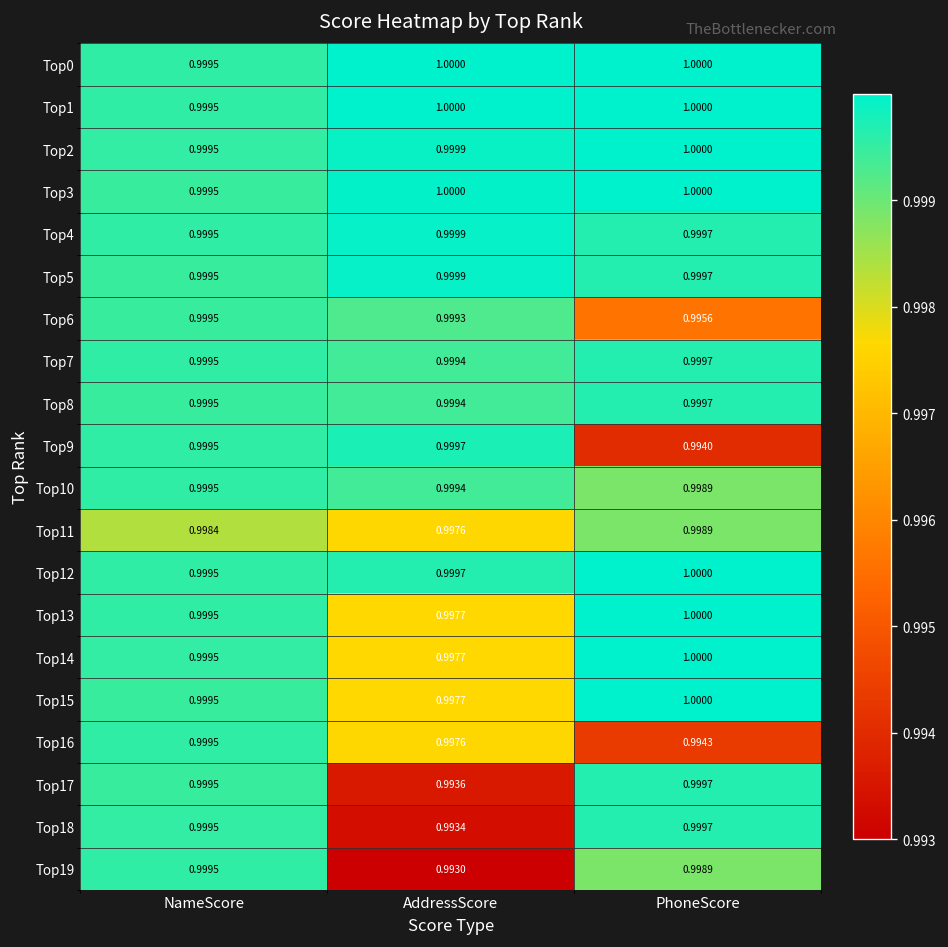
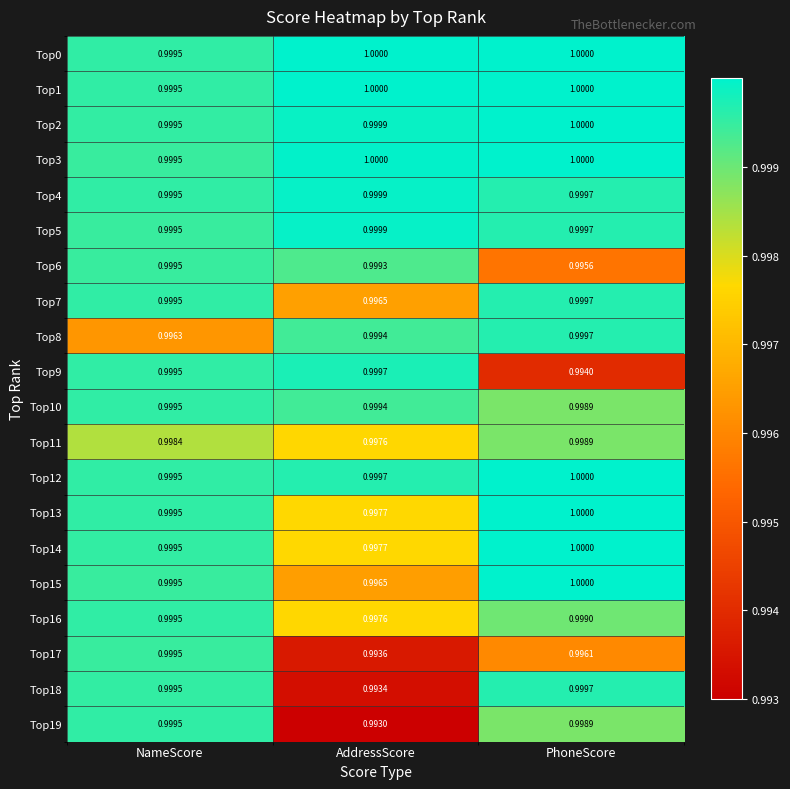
  {
    "Top0": {
      "NameScore": 0.9995,
      "AddressScore": 1.0000,
      "PhoneScore": 1.0000
    },
    "Top1": {
      "NameScore": 0.9995,
      "AddressScore": 1.0000,
      "PhoneScore": 1.0000
    },
    "Top2": {
      "NameScore": 0.9995,
      "AddressScore": 0.9999,
      "PhoneScore": 1.0000
    },
    "Top3": {
      "NameScore": 0.9995,
      "AddressScore": 1.0000,
      "PhoneScore": 1.0000
    },
    "Top4": {
      "NameScore": 0.9995,
      "AddressScore": 0.9999,
      "PhoneScore": 0.9997
    },
    "Top5": {
      "NameScore": 0.9995,
      "AddressScore": 0.9999,
      "PhoneScore": 0.9997
    },
    "Top6": {
      "NameScore": 0.9995,
      "AddressScore": 0.9993,
      "PhoneScore": 0.9956
    },
    "Top7": {
      "NameScore": 0.9995,
-     "AddressScore": 0.9994,
+     "AddressScore": 0.9965,
      "PhoneScore": 0.9997
    },
    "Top8": {
-     "NameScore": 0.9995,
+     "NameScore": 0.9963,
      "AddressScore": 0.9994,
      "PhoneScore": 0.9997
    },
    "Top9": {
      "NameScore": 0.9995,
      "AddressScore": 0.9997,
      "PhoneScore": 0.9940
    },
    "Top10": {
      "NameScore": 0.9995,
      "AddressScore": 0.9994,
      "PhoneScore": 0.9989
    },
    "Top11": {
      "NameScore": 0.9984,
      "AddressScore": 0.9976,
      "PhoneScore": 0.9989
    },
    "Top12": {
      "NameScore": 0.9995,
      "AddressScore": 0.9997,
      "PhoneScore": 1.0000
    },
    "Top13": {
      "NameScore": 0.9995,
      "AddressScore": 0.9977,
      "PhoneScore": 1.0000
    },
    "Top14": {
      "NameScore": 0.9995,
      "AddressScore": 0.9977,
      "PhoneScore": 1.0000
    },
    "Top15": {
      "NameScore": 0.9995,
-     "AddressScore": 0.9977,
+     "AddressScore": 0.9965,
      "PhoneScore": 1.0000
    },
    "Top16": {
      "NameScore": 0.9995,
      "AddressScore": 0.9976,
-     "PhoneScore": 0.9943
+     "PhoneScore": 0.9990
    },
    "Top17": {
      "NameScore": 0.9995,
      "AddressScore": 0.9936,
-     "PhoneScore": 0.9997
+     "PhoneScore": 0.9961
    },
    "Top18": {
      "NameScore": 0.9995,
      "AddressScore": 0.9934,
      "PhoneScore": 0.9997
    },
    "Top19": {
      "NameScore": 0.9995,
      "AddressScore": 0.9930,
      "PhoneScore": 0.9989
    }
  }
